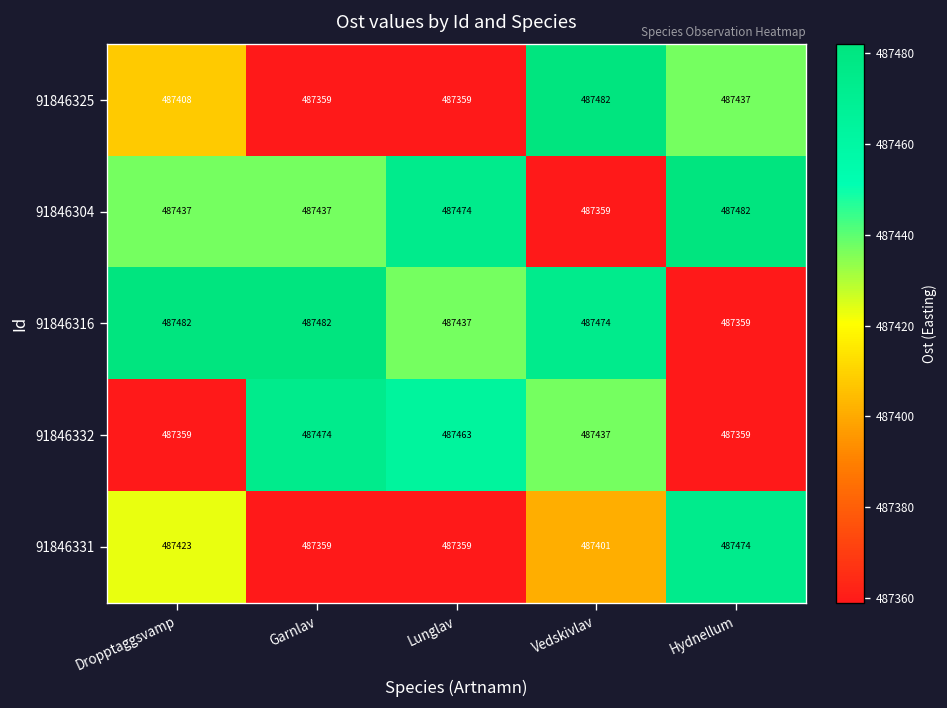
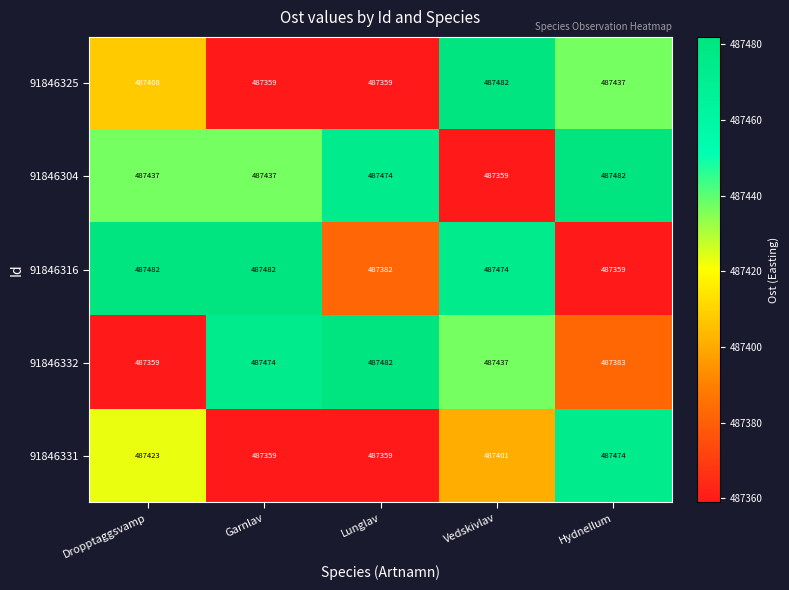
  {
    "91846325": {
      "Dropptaggsvamp": 487408,
      "Garnlav": 487359,
      "Lunglav": 487359,
      "Vedskivlav": 487482,
      "Hydnellum": 487437
    },
    "91846304": {
      "Dropptaggsvamp": 487437,
      "Garnlav": 487437,
      "Lunglav": 487474,
      "Vedskivlav": 487359,
      "Hydnellum": 487482
    },
    "91846316": {
      "Dropptaggsvamp": 487482,
      "Garnlav": 487482,
-     "Lunglav": 487437,
+     "Lunglav": 487382,
      "Vedskivlav": 487474,
      "Hydnellum": 487359
    },
    "91846332": {
      "Dropptaggsvamp": 487359,
      "Garnlav": 487474,
-     "Lunglav": 487463,
+     "Lunglav": 487482,
      "Vedskivlav": 487437,
-     "Hydnellum": 487359
+     "Hydnellum": 487383
    },
    "91846331": {
      "Dropptaggsvamp": 487423,
      "Garnlav": 487359,
      "Lunglav": 487359,
      "Vedskivlav": 487401,
      "Hydnellum": 487474
    }
  }
